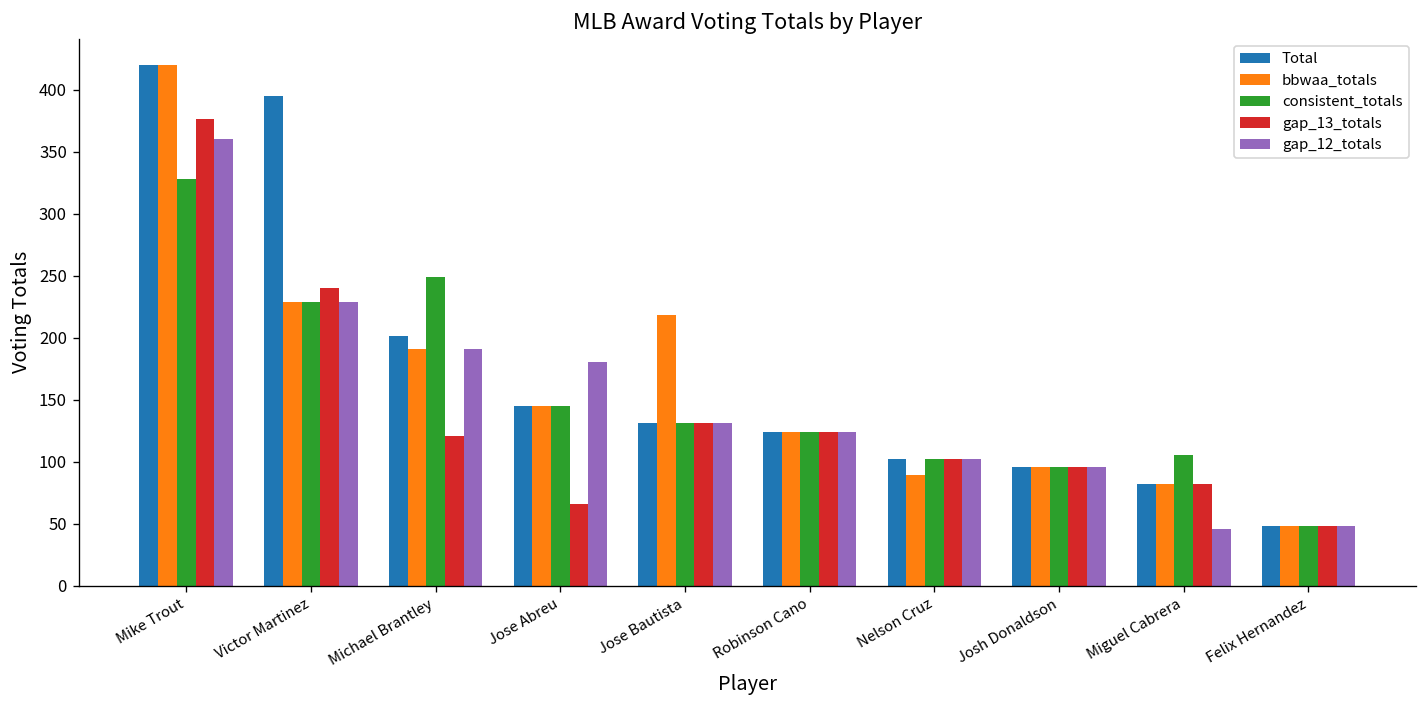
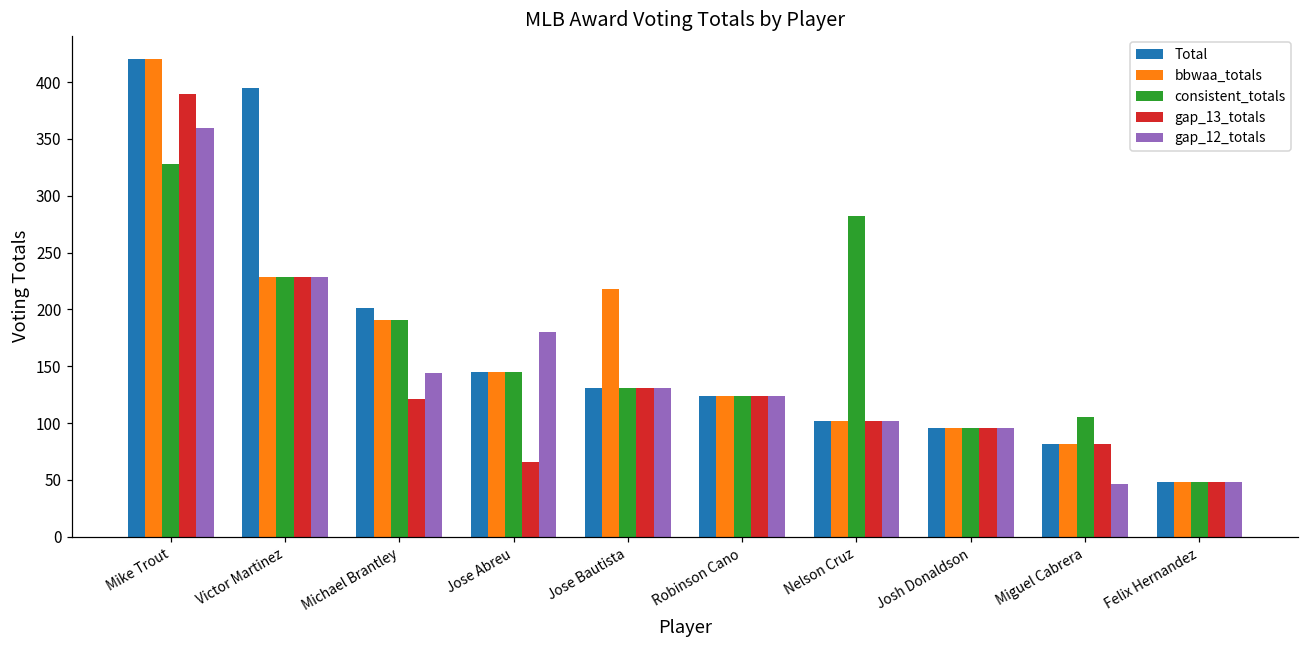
  {
    "Total": {
      "Mike Trout": 420,
      "Victor Martinez": 395,
      "Michael Brantley": 201,
      "Jose Abreu": 145,
      "Jose Bautista": 131,
      "Robinson Cano": 124,
      "Nelson Cruz": 102,
      "Josh Donaldson": 96,
      "Miguel Cabrera": 82,
      "Felix Hernandez": 48
    },
    "bbwaa_totals": {
      "Mike Trout": 420,
      "Victor Martinez": 229,
      "Michael Brantley": 191,
      "Jose Abreu": 145,
      "Jose Bautista": 218,
      "Robinson Cano": 124,
-     "Nelson Cruz": 89,
+     "Nelson Cruz": 102,
      "Josh Donaldson": 96,
      "Miguel Cabrera": 82,
      "Felix Hernandez": 48
    },
    "consistent_totals": {
      "Mike Trout": 328,
      "Victor Martinez": 229,
-     "Michael Brantley": 249,
+     "Michael Brantley": 191,
      "Jose Abreu": 145,
      "Jose Bautista": 131,
      "Robinson Cano": 124,
-     "Nelson Cruz": 102,
+     "Nelson Cruz": 282,
      "Josh Donaldson": 96,
      "Miguel Cabrera": 105,
      "Felix Hernandez": 48
    },
    "gap_13_totals": {
-     "Mike Trout": 376,
-     "Victor Martinez": 240,
+     "Mike Trout": 390,
+     "Victor Martinez": 229,
      "Michael Brantley": 121,
      "Jose Abreu": 66,
      "Jose Bautista": 131,
      "Robinson Cano": 124,
      "Nelson Cruz": 102,
      "Josh Donaldson": 96,
      "Miguel Cabrera": 82,
      "Felix Hernandez": 48
    },
    "gap_12_totals": {
      "Mike Trout": 360,
      "Victor Martinez": 229,
-     "Michael Brantley": 191,
+     "Michael Brantley": 144,
      "Jose Abreu": 180,
      "Jose Bautista": 131,
      "Robinson Cano": 124,
      "Nelson Cruz": 102,
      "Josh Donaldson": 96,
      "Miguel Cabrera": 46,
      "Felix Hernandez": 48
    }
  }
